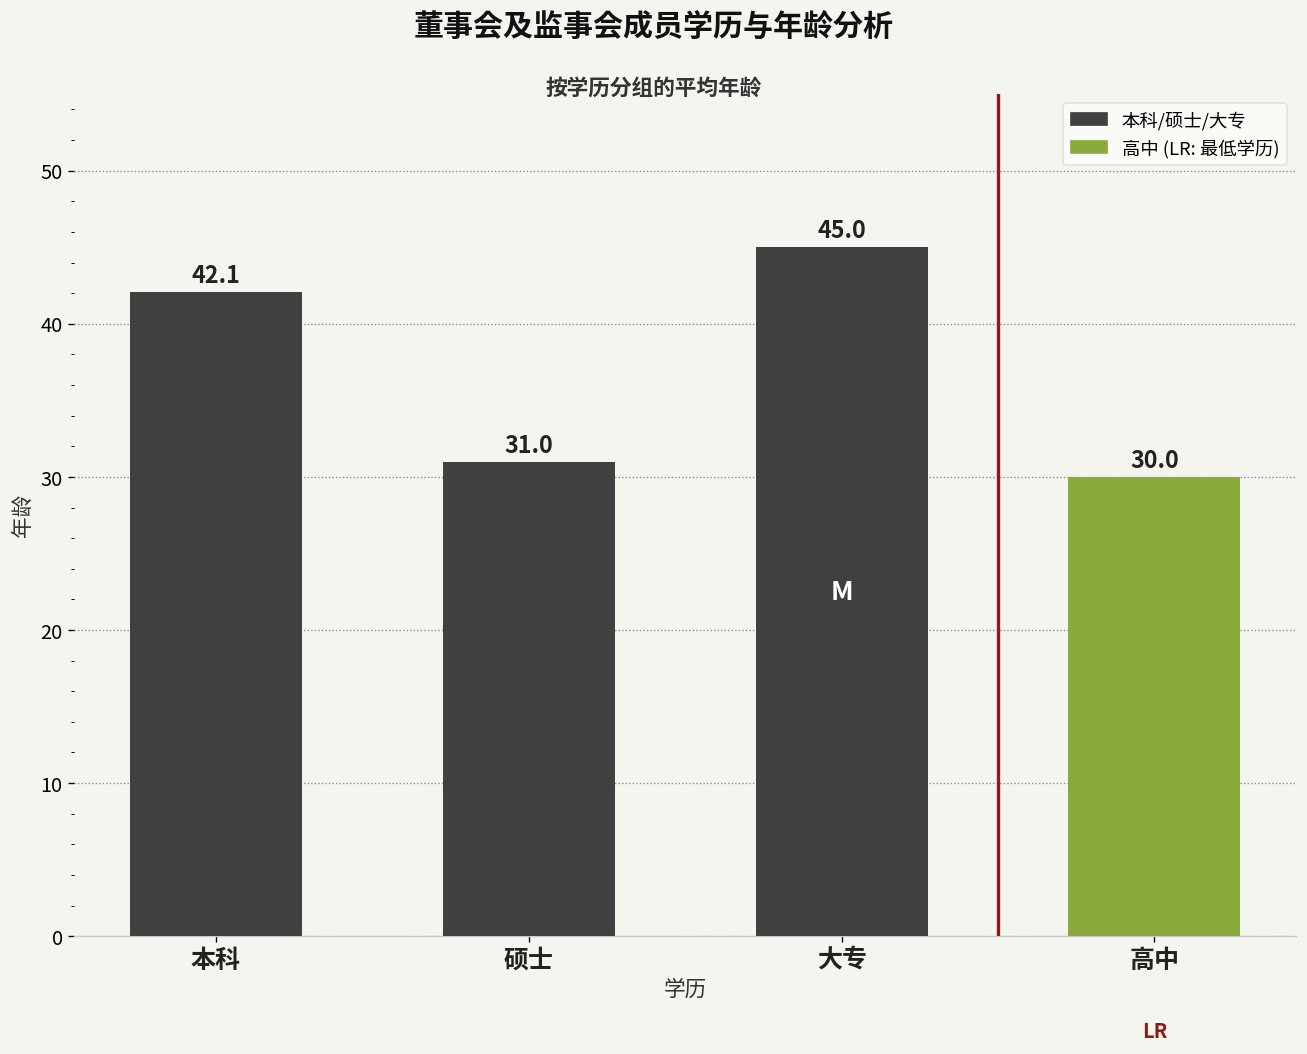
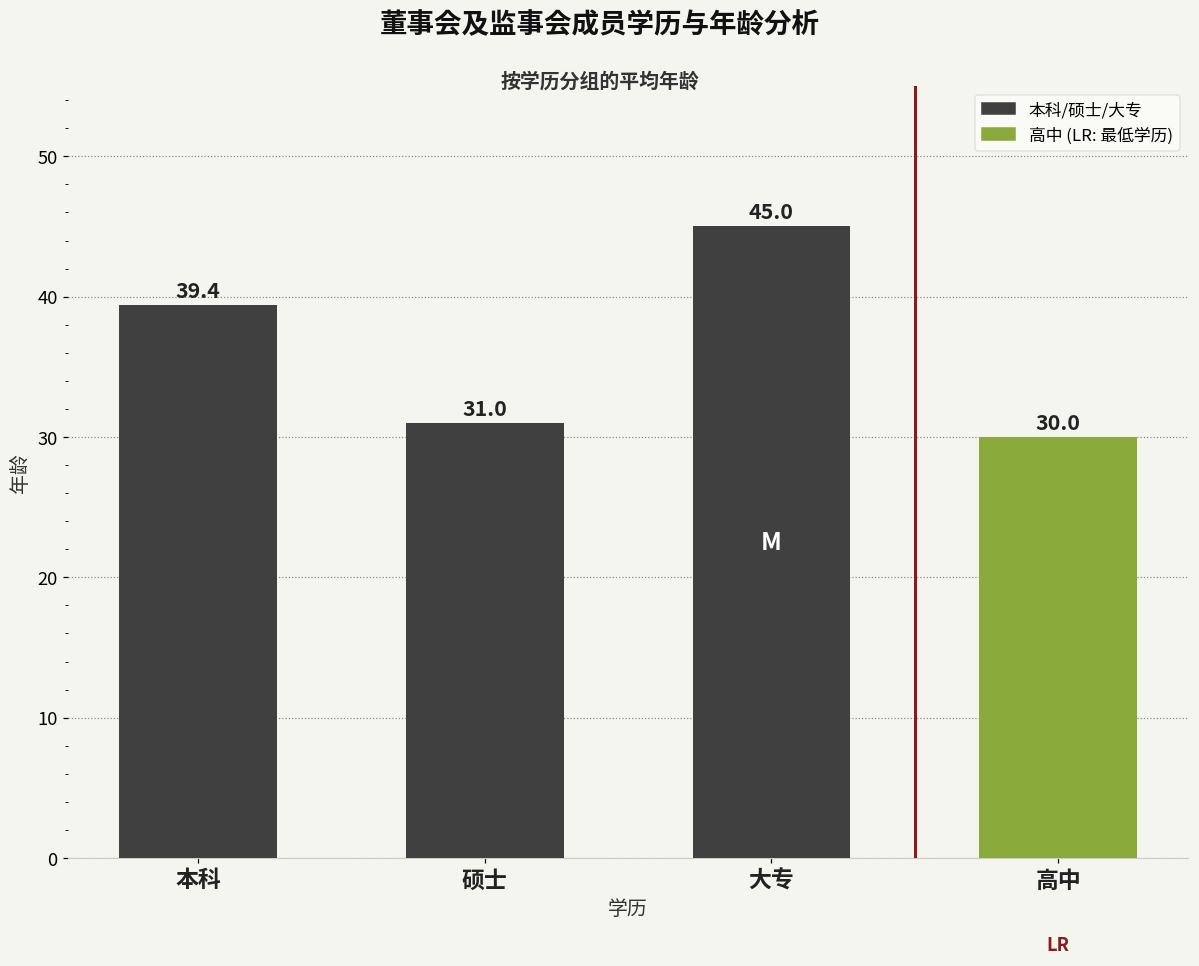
  {
-   "本科": 42.1,
+   "本科": 39.4,
    "硕士": 31.0,
    "大专": 45.0,
    "高中": 30.0
  }
